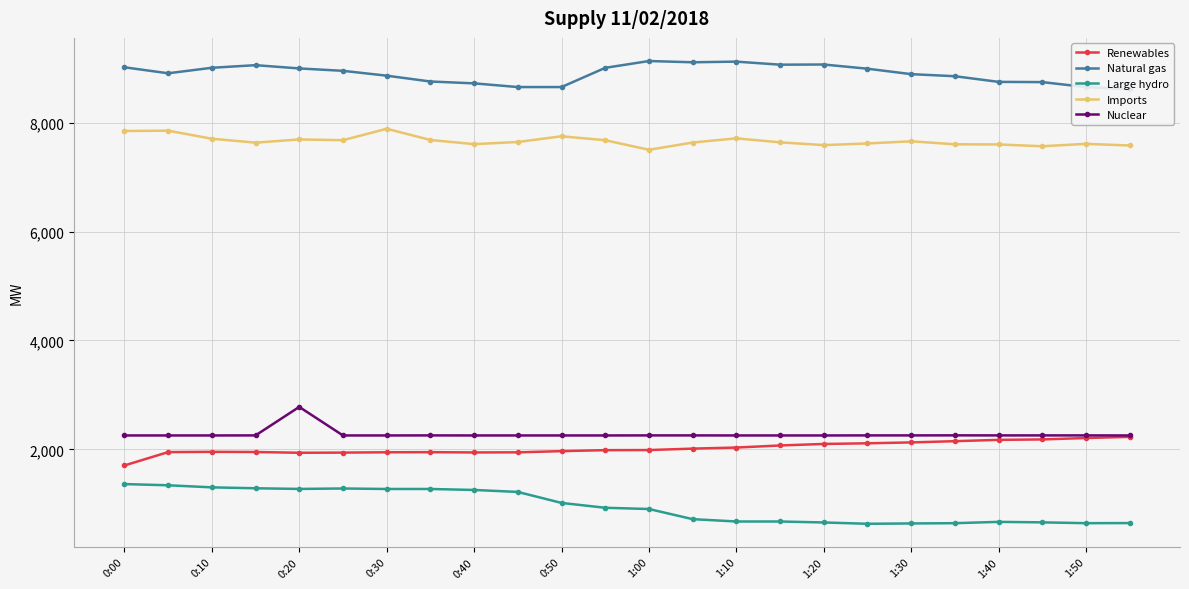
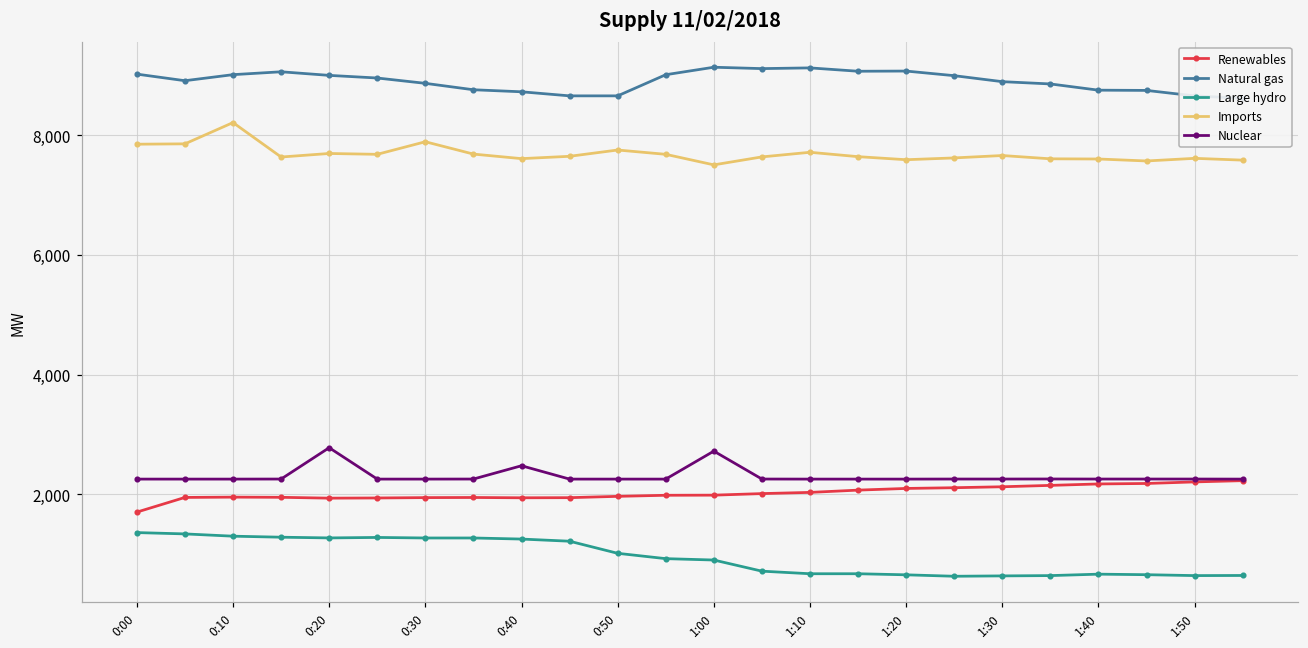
  {
    "Renewables": {
      "0:00": "1,700",
      "0:10": "2,000",
      "0:20": "1,900",
      "0:30": "1,900",
      "0:40": "1,900",
      "0:50": "2,000",
      "1:00": "2,000",
      "1:10": "2,000",
      "1:20": "2,100",
      "1:30": "2,100",
      "1:40": "2,200",
      "1:50": "2,200"
    },
    "Imports": {
      "0:00": "7,800",
-     "0:10": "7,700",
+     "0:10": "8,200",
      "0:20": "7,700",
      "0:30": "7,900",
      "0:40": "7,600",
      "0:50": "7,700",
      "1:00": "7,500",
      "1:10": "7,700",
      "1:20": "7,600",
      "1:30": "7,700",
      "1:40": "7,600",
      "1:50": "7,600"
    },
    "Nuclear": {
      "0:00": "2,300",
      "0:10": "2,300",
      "0:20": "2,800",
      "0:30": "2,300",
-     "0:40": "2,300",
+     "0:40": "2,500",
      "0:50": "2,300",
-     "1:00": "2,300",
+     "1:00": "2,700",
      "1:10": "2,300",
      "1:20": "2,300",
      "1:30": "2,300",
      "1:40": "2,300",
      "1:50": "2,300"
    }
  }
